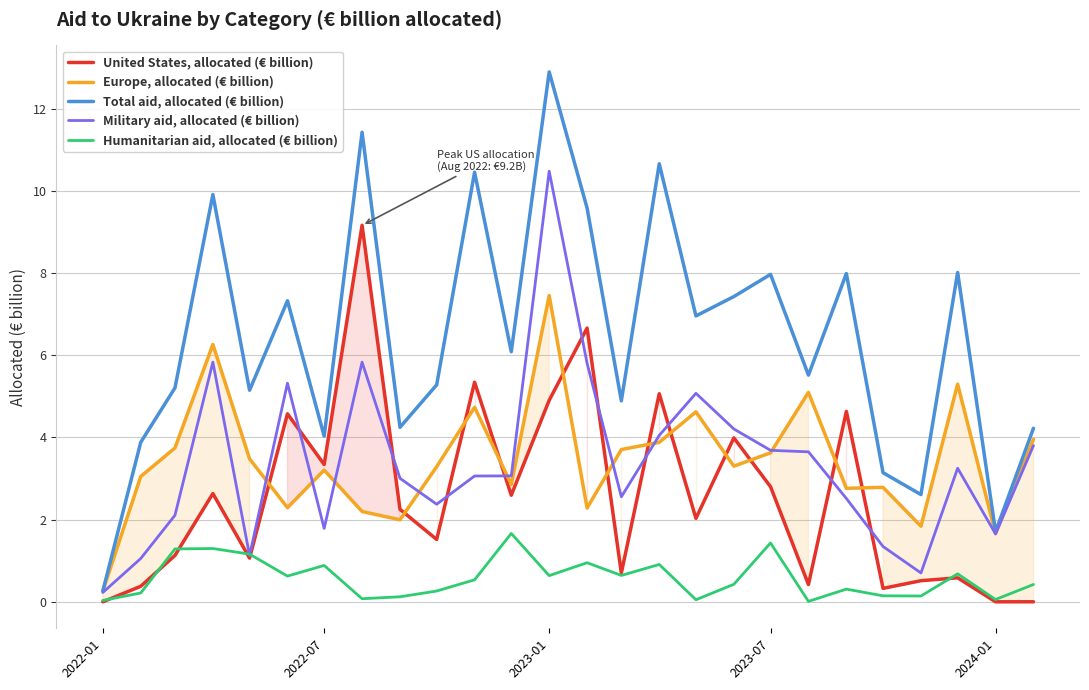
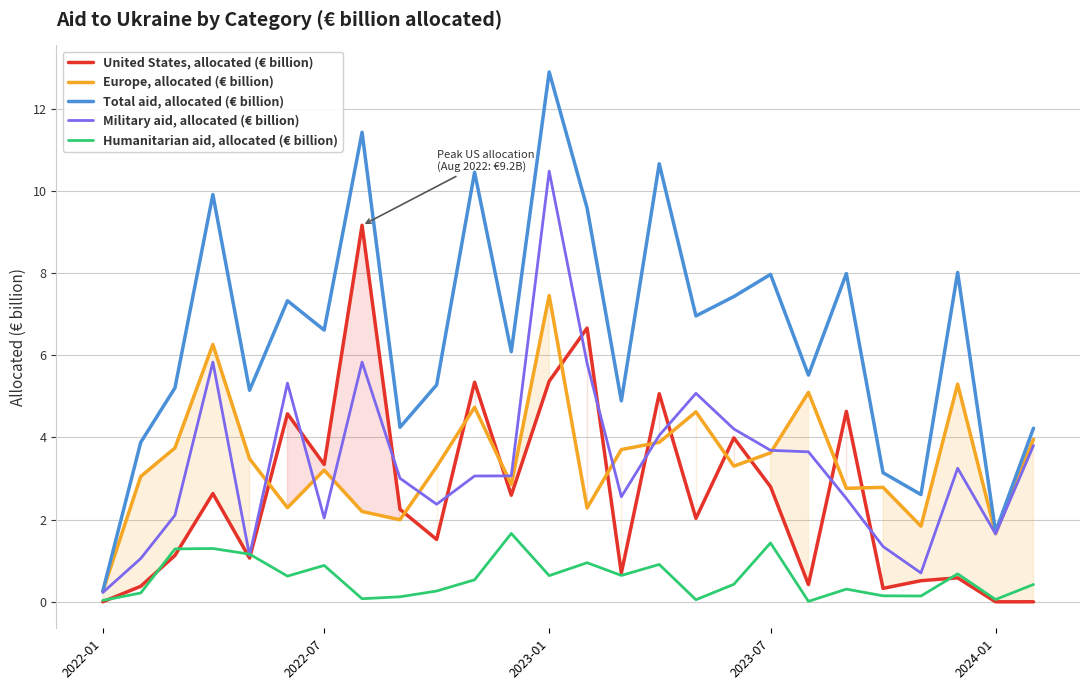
  {
    "United States, allocated (€ billion)": {
      "2022-07": 3.3,
-     "2023-01": 4.9,
+     "2023-01": 5.4,
      "2023-07": 2.8
    },
    "Europe, allocated (€ billion)": {
      "2022-07": 3.2,
      "2023-01": 7.5
    },
    "Total aid, allocated (€ billion)": {
-     "2022-07": 4.0,
+     "2022-07": 6.6,
      "2023-01": 12.9,
      "2023-07": 8.0
    },
    "Military aid, allocated (€ billion)": {
-     "2022-07": 1.8,
+     "2022-07": 2.0,
      "2023-01": 10.5
    },
    "Humanitarian aid, allocated (€ billion)": {
      "2022-07": 0.9,
      "2023-01": 0.6,
      "2023-07": 1.4
    }
  }
